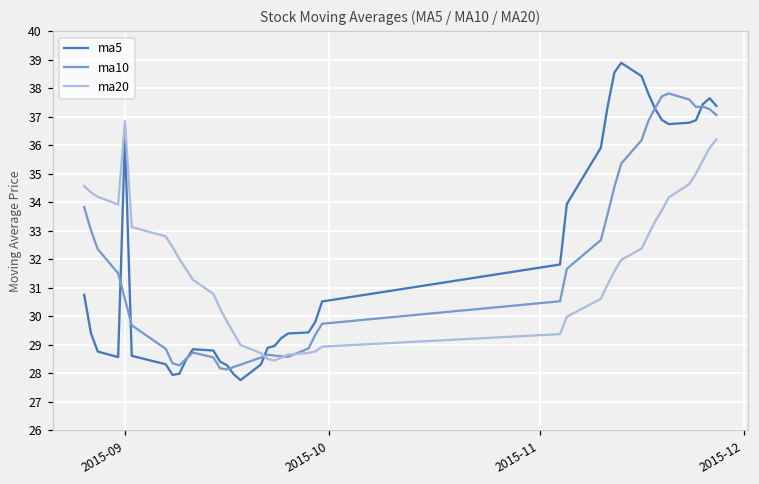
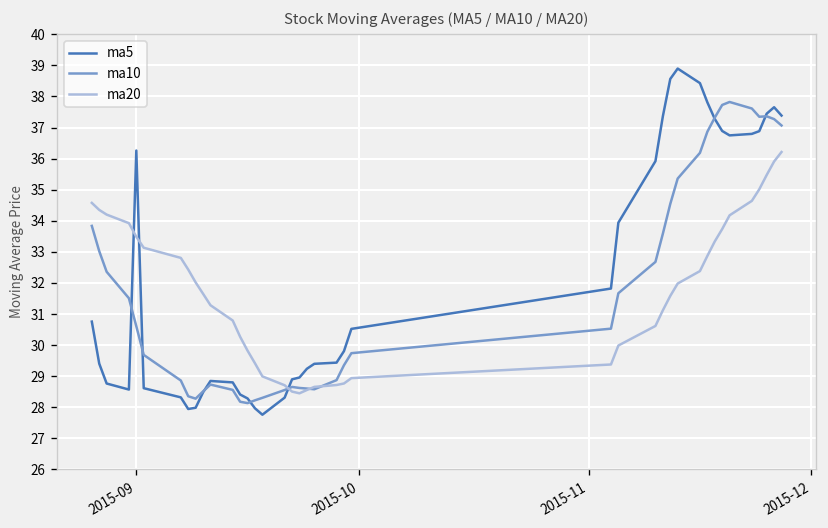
  {
    "ma5": {
      "2015-09": 36.3
    },
    "ma10": {
      "2015-09": 30.6
    },
    "ma20": {
-     "2015-09": 36.9
+     "2015-09": 33.5
    }
  }
